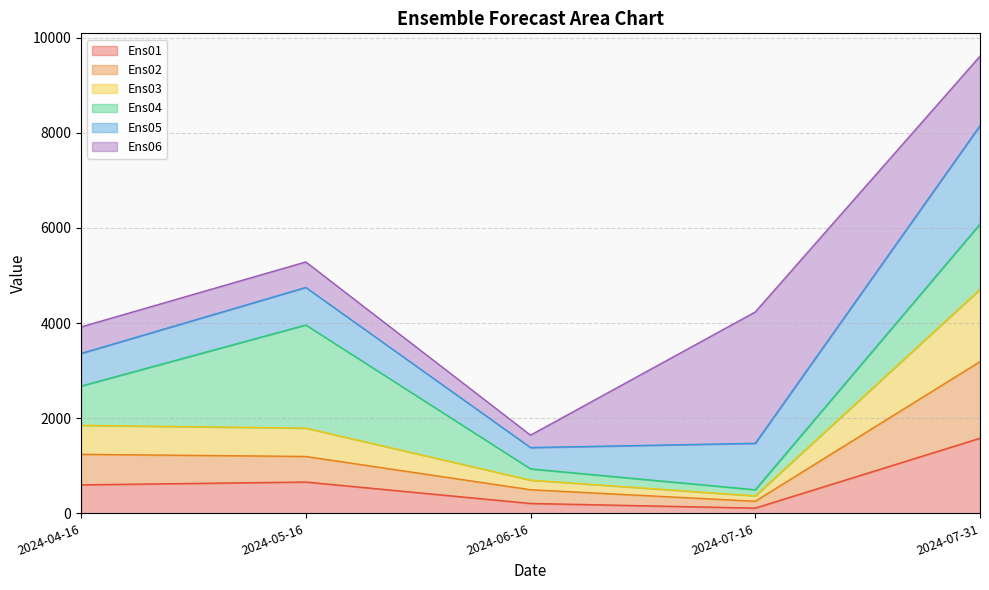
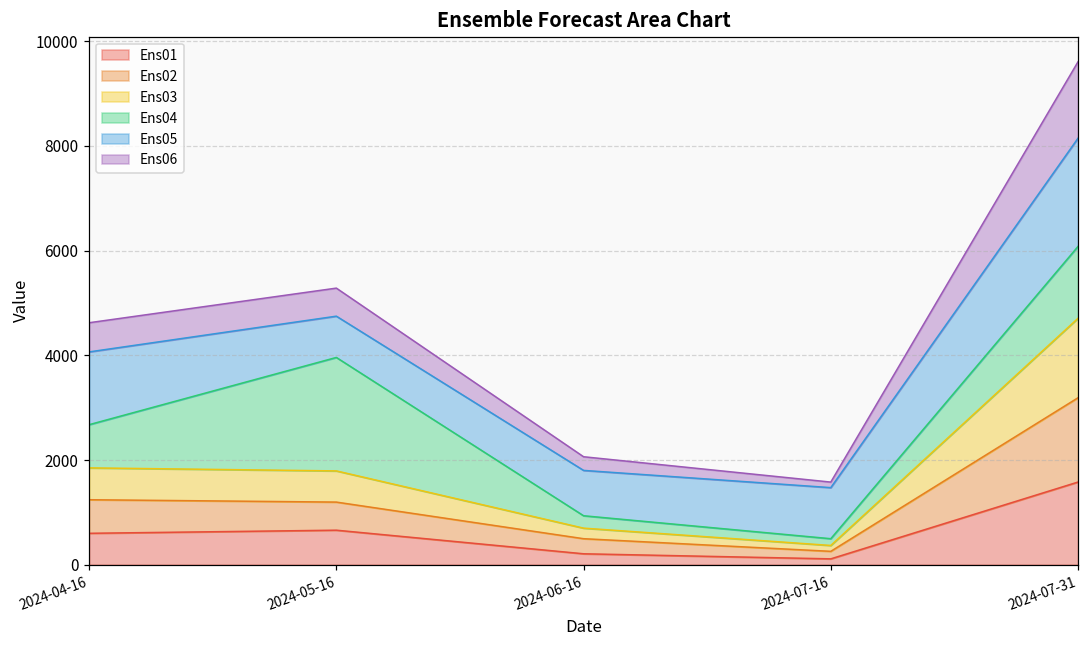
  {
    "Ens04": {
      "2024-04-16": 800,
      "2024-05-16": 2200,
      "2024-06-16": 200,
      "2024-07-16": 100,
      "2024-07-31": 1400
    },
    "Ens05": {
-     "2024-04-16": 700,
+     "2024-04-16": 1400,
      "2024-05-16": 800,
-     "2024-06-16": 400,
+     "2024-06-16": 900,
      "2024-07-16": 1000,
      "2024-07-31": 2100
    },
    "Ens06": {
      "2024-04-16": 600,
      "2024-05-16": 500,
      "2024-06-16": 300,
-     "2024-07-16": 2800,
+     "2024-07-16": 100,
      "2024-07-31": 1500
    }
  }
